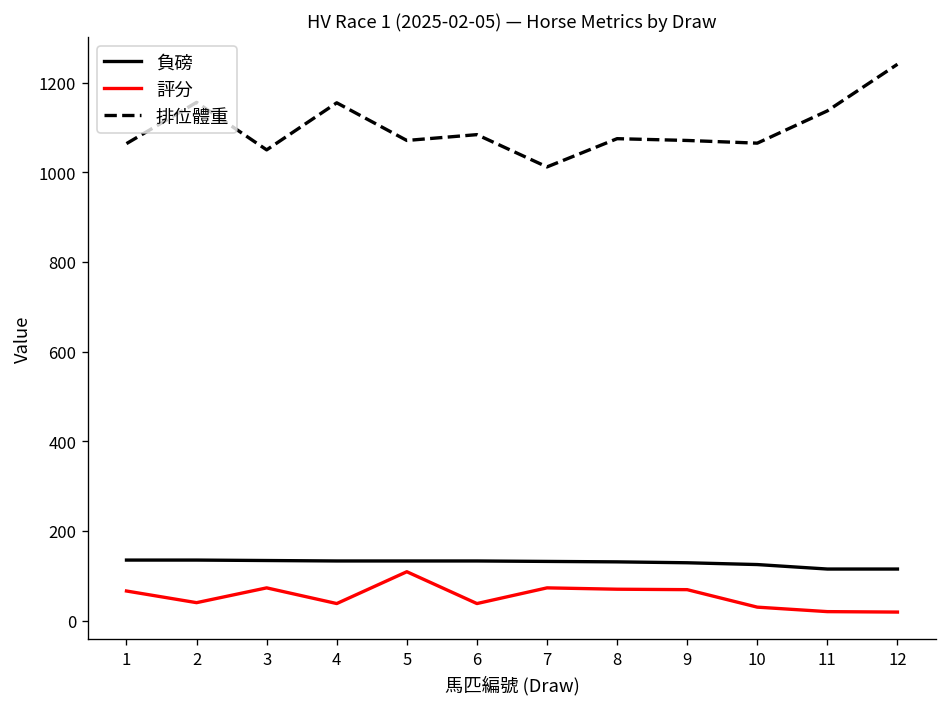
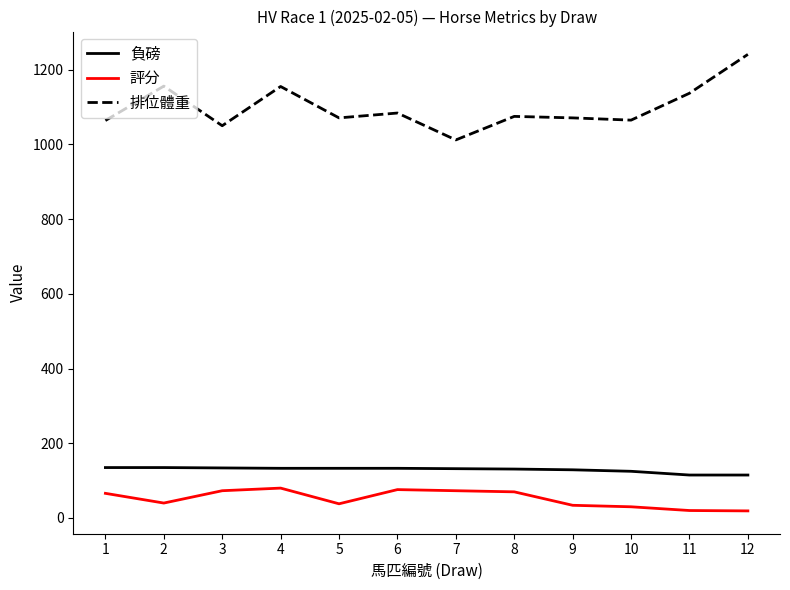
  {
    "評分": {
      "1": 70,
      "2": 40,
      "3": 70,
-     "4": 40,
-     "5": 110,
-     "6": 40,
+     "4": 80,
+     "5": 40,
+     "6": 80,
      "7": 70,
      "8": 70,
-     "9": 70,
+     "9": 30,
      "10": 30,
      "11": 20,
      "12": 20
    }
  }
